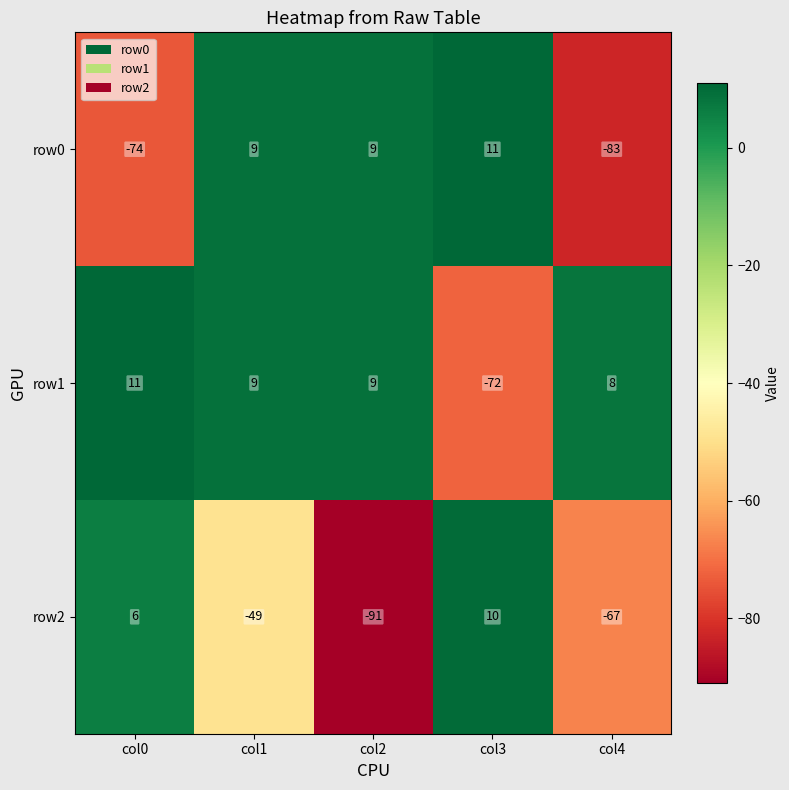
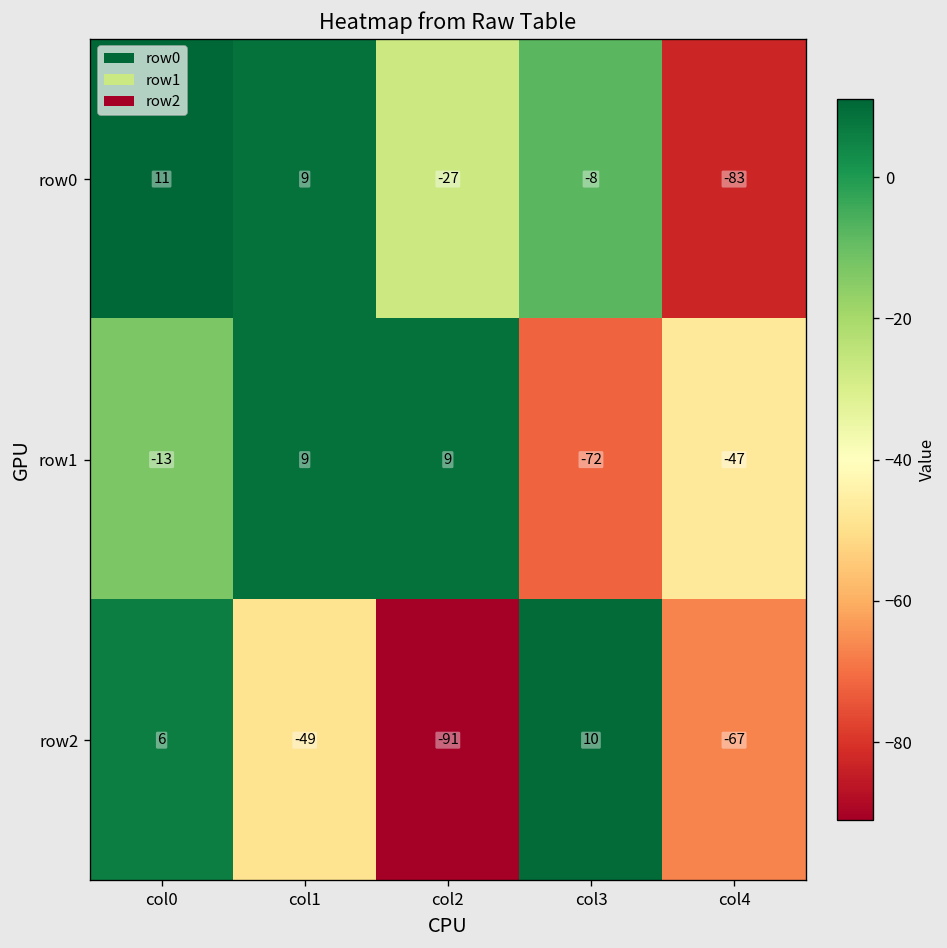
  {
    "row0": {
-     "col0": -74,
-     "col2": 9,
-     "col3": 11
+     "col0": 11,
+     "col2": -27,
+     "col3": -8
    },
    "row1": {
-     "col0": 11,
-     "col4": 8
+     "col0": -13,
+     "col4": -47
    }
  }
